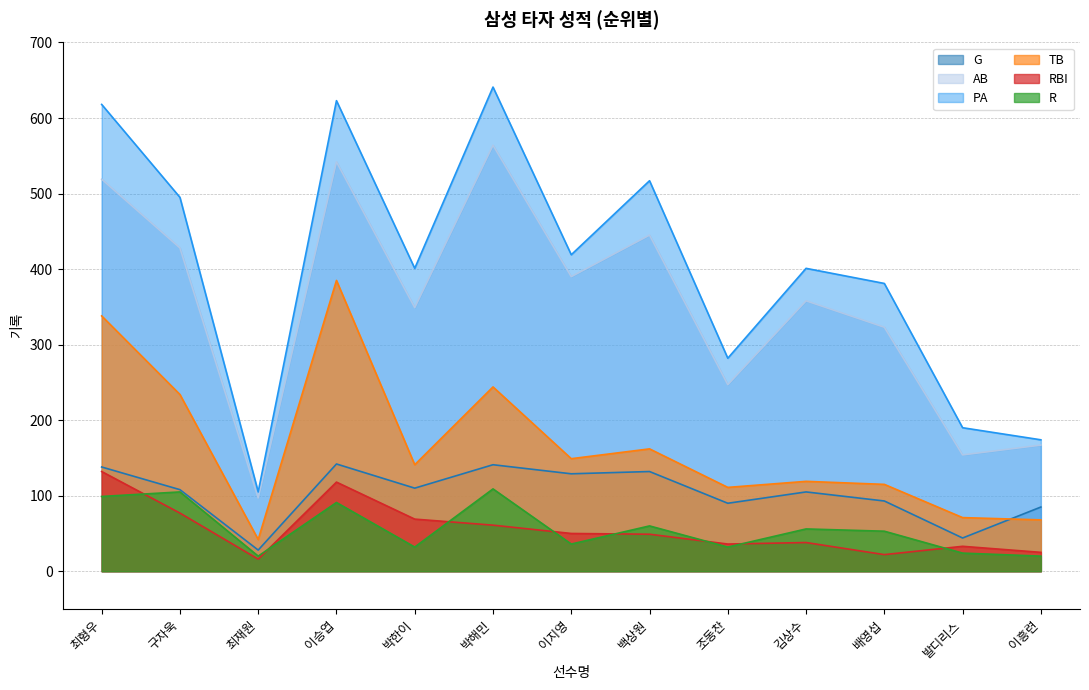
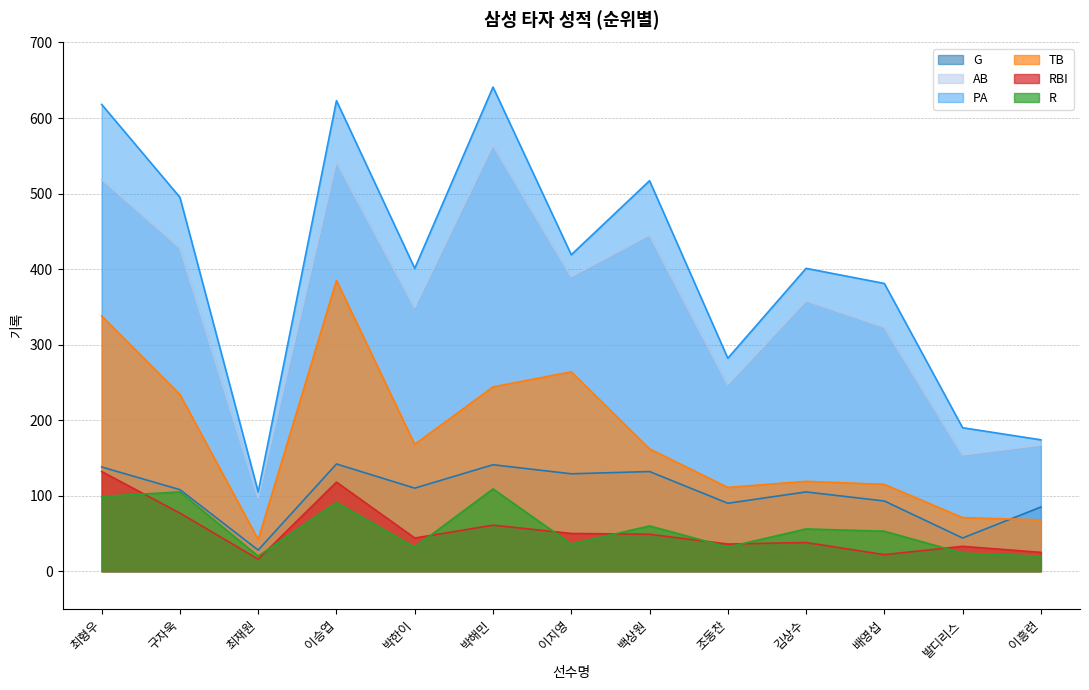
  {
    "G": {
      "최형우": 140,
      "최재원": 30,
      "이승엽": 140,
      "박한이": 110,
      "박해민": 140,
      "이지영": 130,
      "백상원": 130,
      "조동찬": 90,
      "김상수": 110,
      "배영섭": 90,
      "발디리스": 40,
      "이흥련": 90
    },
    "AB": {
      "최형우": 520,
      "구자욱": 430,
      "최재원": 100,
      "이승엽": 540,
      "박한이": 350,
      "박해민": 560,
      "이지영": 390,
      "백상원": 450,
      "조동찬": 250,
      "김상수": 360,
      "배영섭": 320,
      "발디리스": 150,
      "이흥련": 170
    },
    "PA": {
      "최형우": 620,
      "구자욱": 500,
      "최재원": 110,
      "이승엽": 620,
      "박한이": 400,
      "박해민": 640,
      "이지영": 420,
      "백상원": 520,
      "조동찬": 280,
      "김상수": 400,
      "배영섭": 380,
      "발디리스": 190,
      "이흥련": 170
    },
    "TB": {
      "최형우": 340,
      "구자욱": 230,
      "최재원": 40,
      "이승엽": 390,
-     "박한이": 140,
+     "박한이": 170,
      "박해민": 240,
-     "이지영": 150,
+     "이지영": 260,
      "백상원": 160,
      "조동찬": 110,
      "김상수": 120,
      "배영섭": 120,
      "발디리스": 70,
      "이흥련": 70
    },
    "RBI": {
      "최형우": 130,
      "구자욱": 80,
      "최재원": 20,
      "이승엽": 120,
-     "박한이": 70,
+     "박한이": 40,
      "박해민": 60,
      "이지영": 50,
      "백상원": 50,
      "조동찬": 40,
      "김상수": 40,
      "배영섭": 20,
      "발디리스": 30,
      "이흥련": 30
    },
    "R": {
      "최형우": 100,
      "최재원": 20,
      "이승엽": 90,
      "박한이": 30,
      "박해민": 110,
      "이지영": 40,
      "백상원": 60,
      "조동찬": 30,
      "김상수": 60,
      "배영섭": 50,
      "발디리스": 20,
      "이흥련": 20
    }
  }
